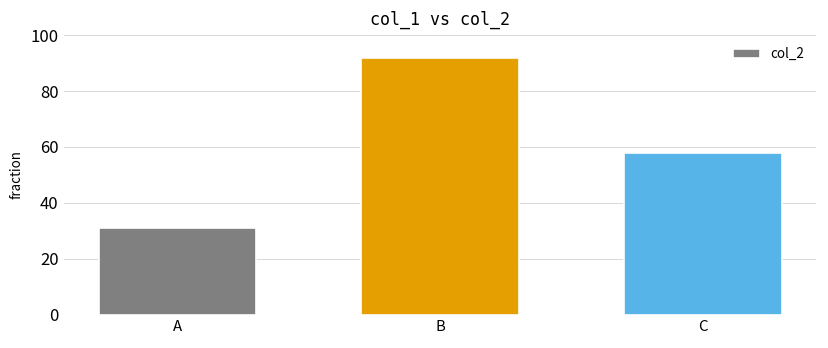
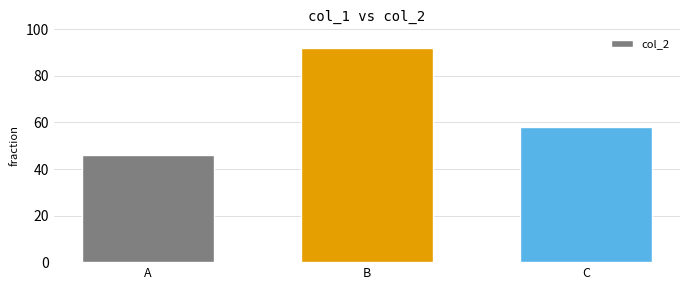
  {
-   "A": 31,
+   "A": 46,
    "B": 92,
    "C": 58
  }
